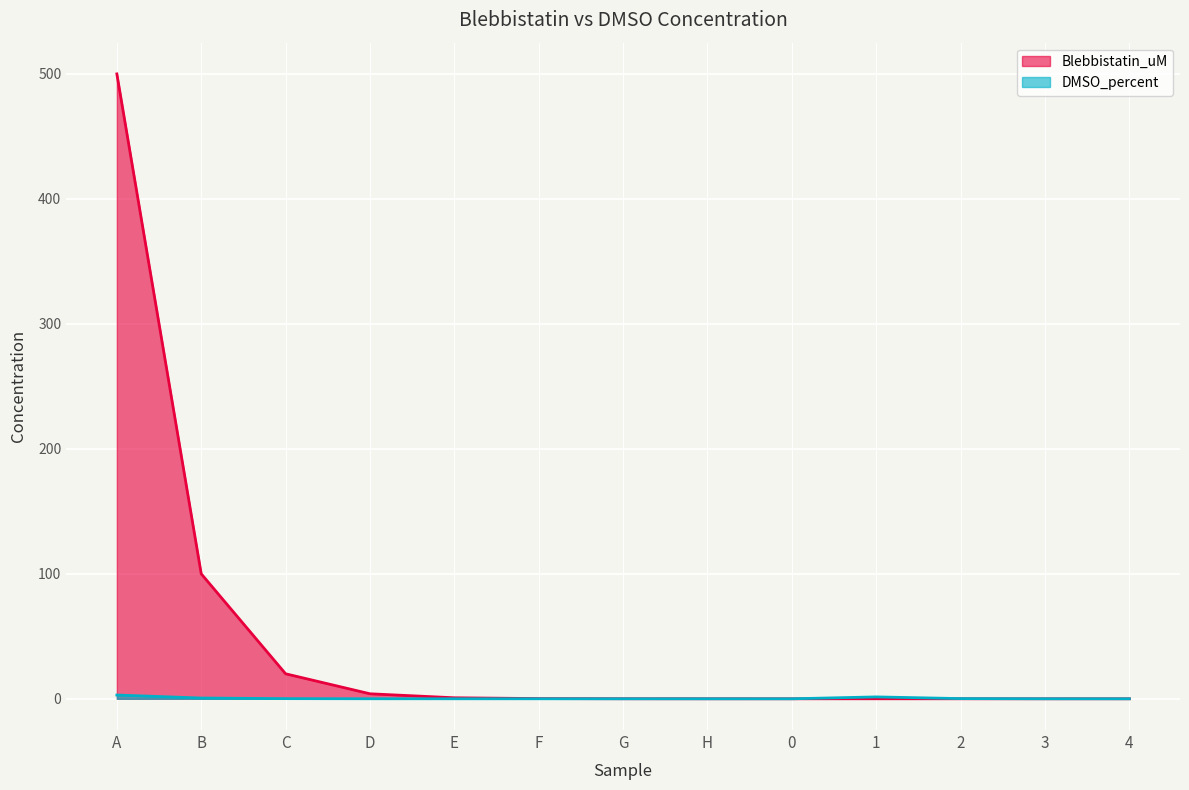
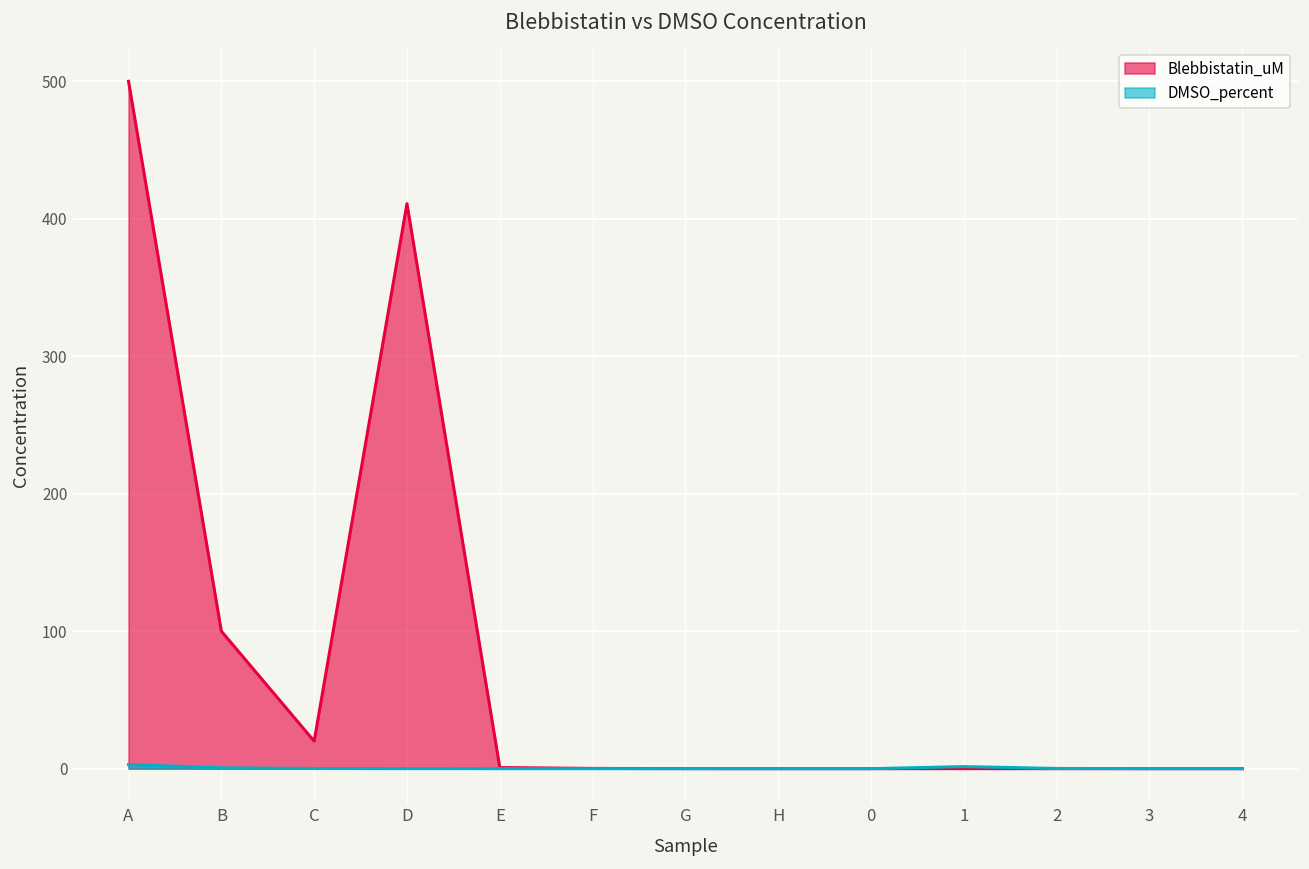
  {
    "Blebbistatin_uM": {
      "A": 500,
      "B": 100,
      "C": 20,
-     "D": 4
+     "D": 411
    },
    "DMSO_percent": {
      "A": 3,
      "B": 1,
      "C": 0,
      "D": 0
    }
  }
